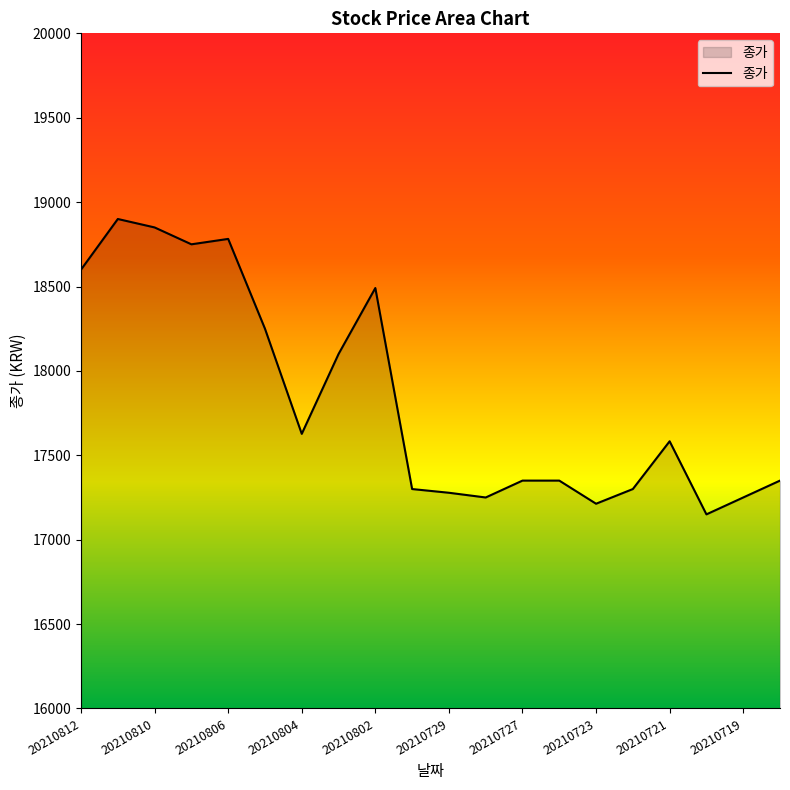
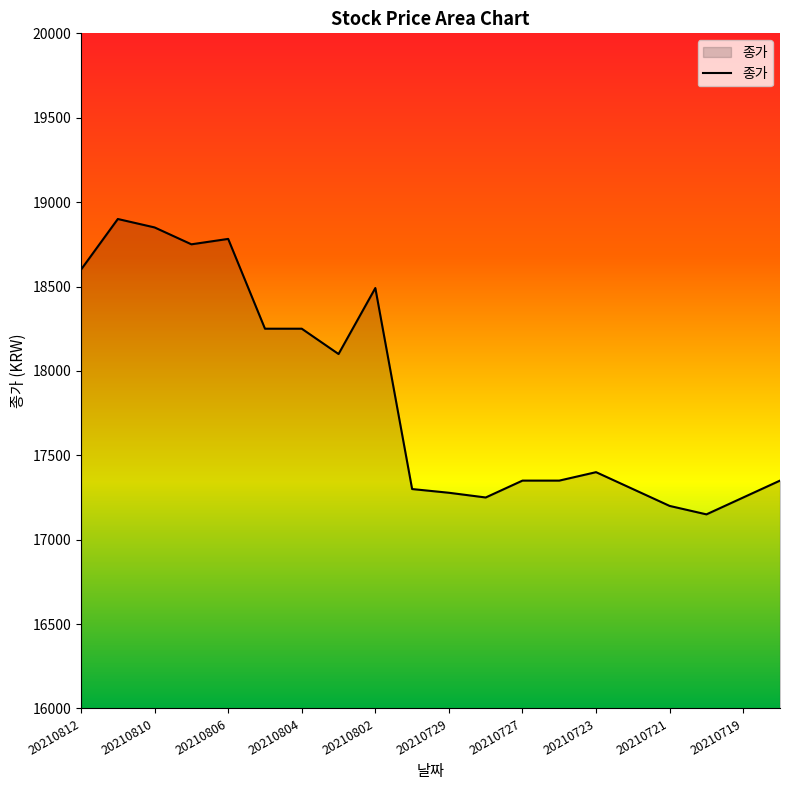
  {
    "20210812": 18600,
    "20210810": 18850,
    "20210806": 18780,
-   "20210804": 17630,
+   "20210804": 18250,
    "20210802": 18490,
    "20210729": 17280,
    "20210727": 17350,
-   "20210723": 17210,
-   "20210721": 17580,
+   "20210723": 17400,
+   "20210721": 17200,
    "20210719": 17250
  }
